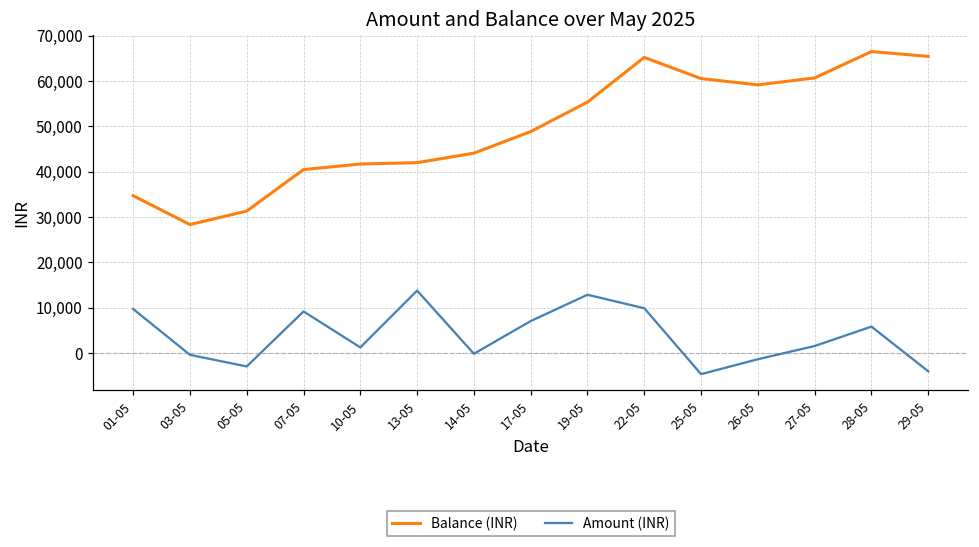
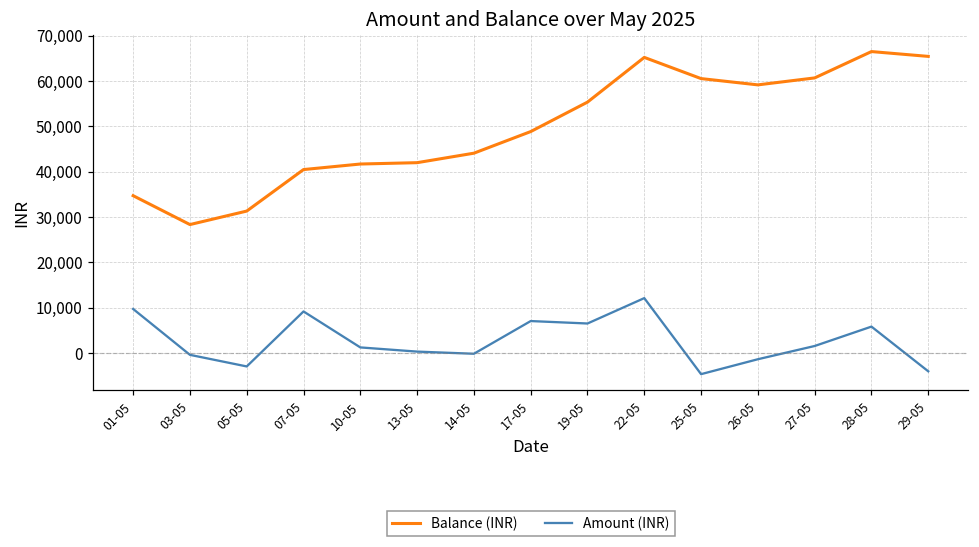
  {
    "Balance (INR)": {
      "01-05": "35,000",
      "03-05": "28,000",
      "05-05": "31,000",
      "07-05": "40,000",
      "10-05": "42,000",
      "13-05": "42,000",
      "14-05": "44,000",
      "17-05": "49,000",
      "19-05": "55,000",
      "22-05": "65,000",
      "25-05": "61,000",
      "26-05": "59,000",
      "27-05": "61,000",
      "28-05": "67,000",
      "29-05": "65,000"
    },
    "Amount (INR)": {
      "01-05": "10,000",
      "03-05": "0",
      "05-05": "-3,000",
      "07-05": "9,000",
      "10-05": "1,000",
-     "13-05": "14,000",
+     "13-05": "0",
      "14-05": "0",
      "17-05": "7,000",
-     "19-05": "13,000",
-     "22-05": "10,000",
+     "19-05": "6,000",
+     "22-05": "12,000",
      "25-05": "-5,000",
      "26-05": "-1,000",
      "27-05": "2,000",
      "28-05": "6,000",
      "29-05": "-4,000"
    }
  }
